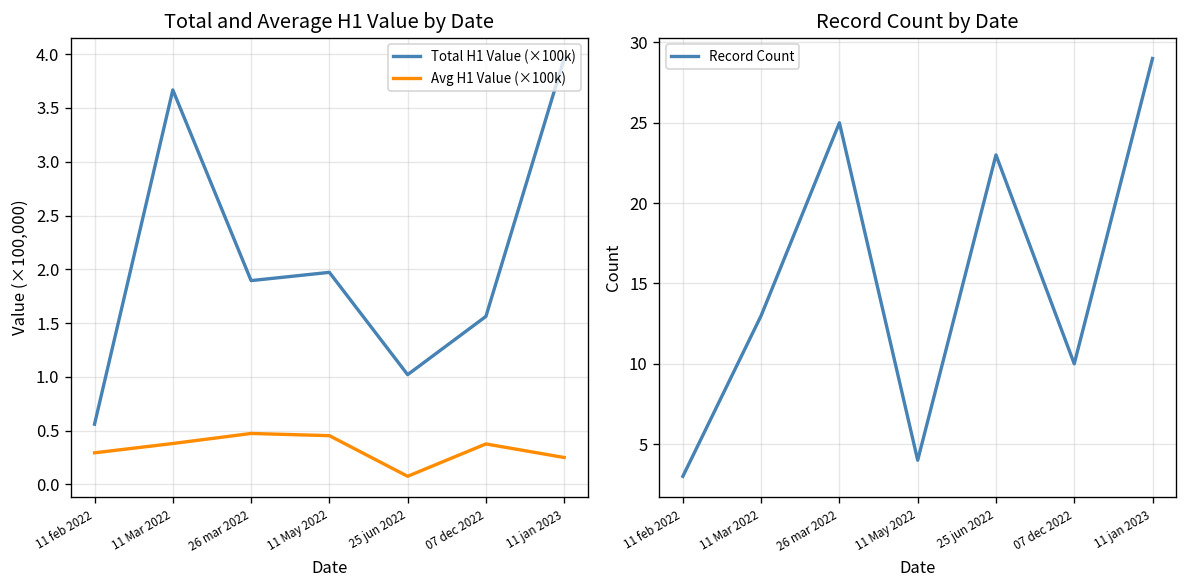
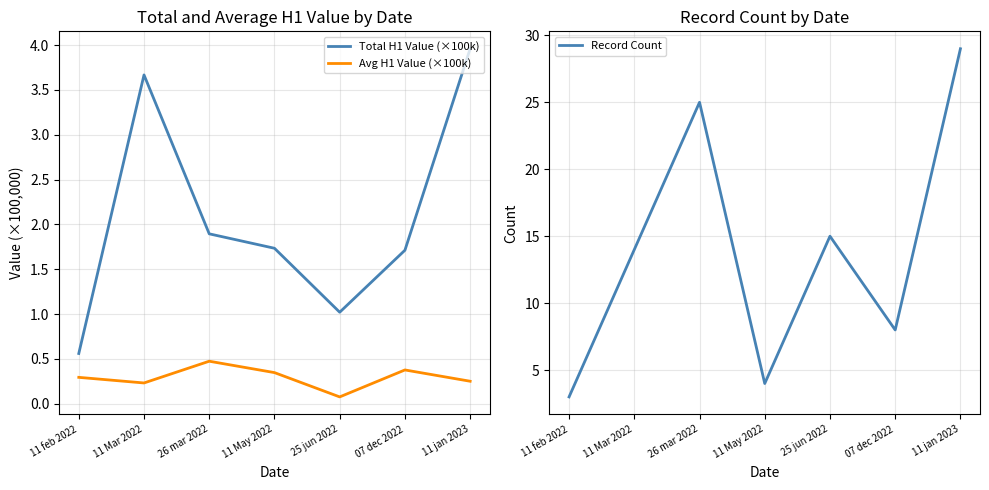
  {
    "Total and Average H1 Value by Date": {
      "Total H1 Value (×100k)": {
        "11 feb 2022": 0.6,
        "11 Mar 2022": 3.7,
        "26 mar 2022": 1.9,
-       "11 May 2022": 2.0,
+       "11 May 2022": 1.7,
        "25 jun 2022": 1.0,
-       "07 dec 2022": 1.6
+       "07 dec 2022": 1.7
      },
      "Avg H1 Value (×100k)": {
        "11 feb 2022": 0.3,
-       "11 Mar 2022": 0.4,
+       "11 Mar 2022": 0.2,
        "26 mar 2022": 0.5,
-       "11 May 2022": 0.5,
+       "11 May 2022": 0.3,
        "25 jun 2022": 0.1,
        "07 dec 2022": 0.4,
        "11 jan 2023": 0.3
      }
    },
    "Record Count by Date": {
      "11 feb 2022": 3,
-     "11 Mar 2022": 13,
+     "11 Mar 2022": 14,
      "26 mar 2022": 25,
      "11 May 2022": 4,
-     "25 jun 2022": 23,
-     "07 dec 2022": 10,
+     "25 jun 2022": 15,
+     "07 dec 2022": 8,
      "11 jan 2023": 29
    }
  }
